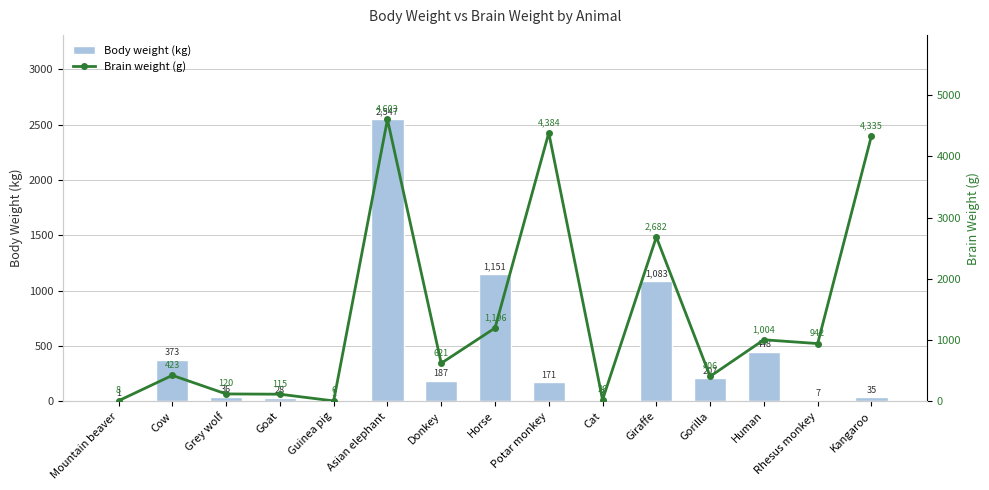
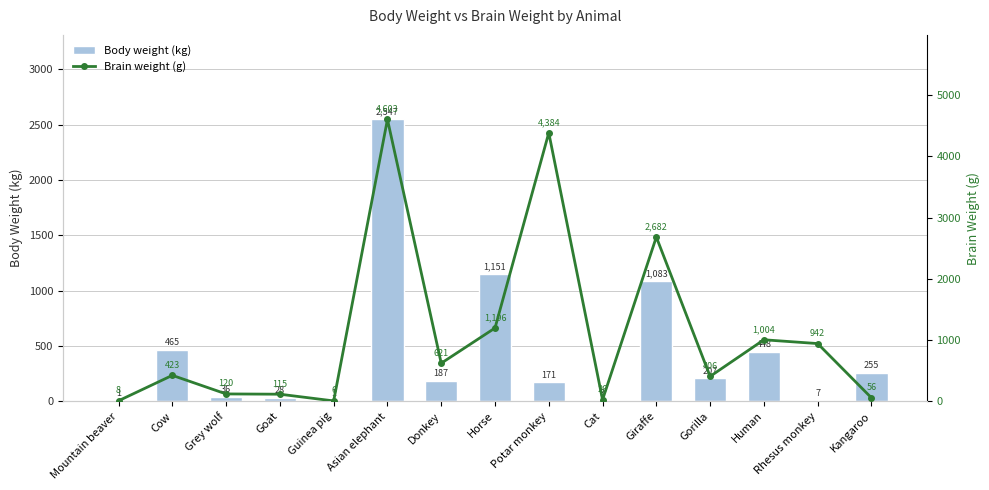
  {
    "Body weight (kg)": {
-     "Cow": "373",
+     "Cow": "465",
      "Donkey": "187",
      "Horse": "1,151",
      "Potar monkey": "171",
      "Giraffe": "1,083",
      "Rhesus monkey": "7",
-     "Kangaroo": "35"
+     "Kangaroo": "255"
    },
    "Brain weight (g)": {
      "Cow": "423",
      "Donkey": "621",
      "Horse": "1,196",
      "Potar monkey": "4,384",
      "Giraffe": "2,682",
      "Human": "1,004",
      "Rhesus monkey": "942",
-     "Kangaroo": "4,335"
+     "Kangaroo": "56"
    }
  }
